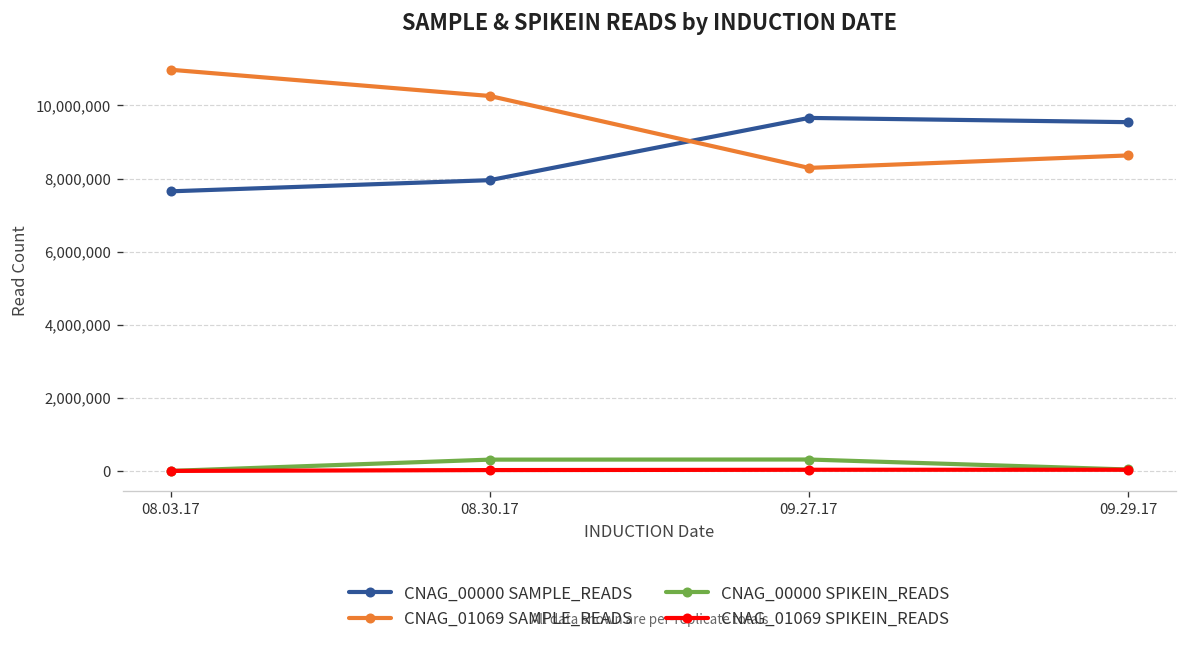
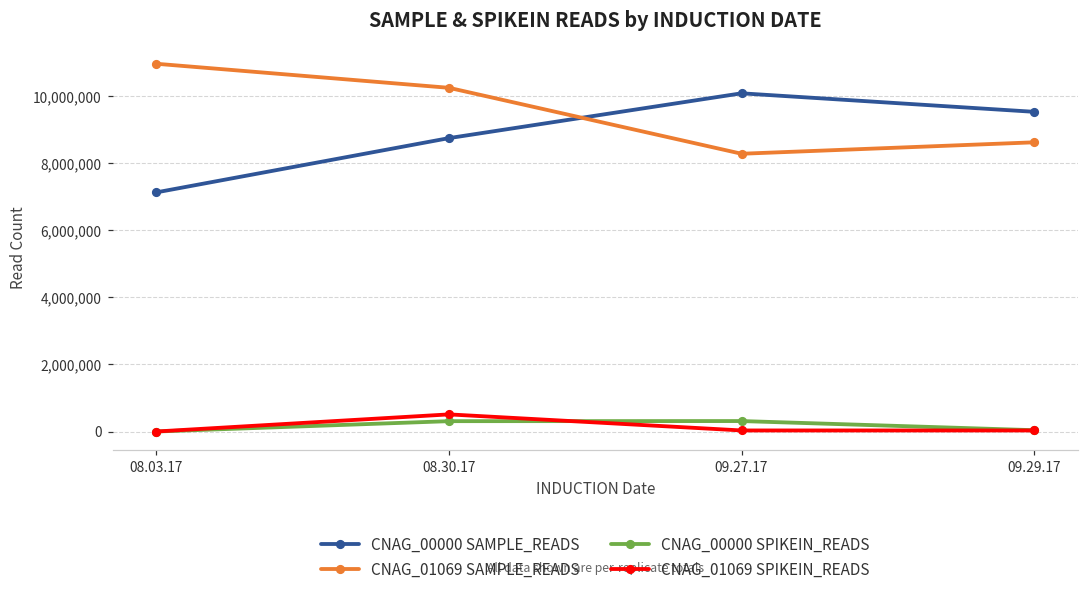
  {
    "CNAG_00000 SAMPLE_READS": {
-     "08.03.17": "7,600,000",
-     "08.30.17": "8,000,000",
-     "09.27.17": "9,700,000",
+     "08.03.17": "7,100,000",
+     "08.30.17": "8,800,000",
+     "09.27.17": "10,100,000",
      "09.29.17": "9,500,000"
    },
    "CNAG_01069 SAMPLE_READS": {
      "08.03.17": "11,000,000",
      "08.30.17": "10,300,000",
      "09.27.17": "8,300,000",
      "09.29.17": "8,600,000"
    },
    "CNAG_00000 SPIKEIN_READS": {
      "08.30.17": "300,000",
      "09.27.17": "300,000"
    },
    "CNAG_01069 SPIKEIN_READS": {
-     "08.30.17": "0",
+     "08.30.17": "500,000",
      "09.27.17": "0"
    }
  }
